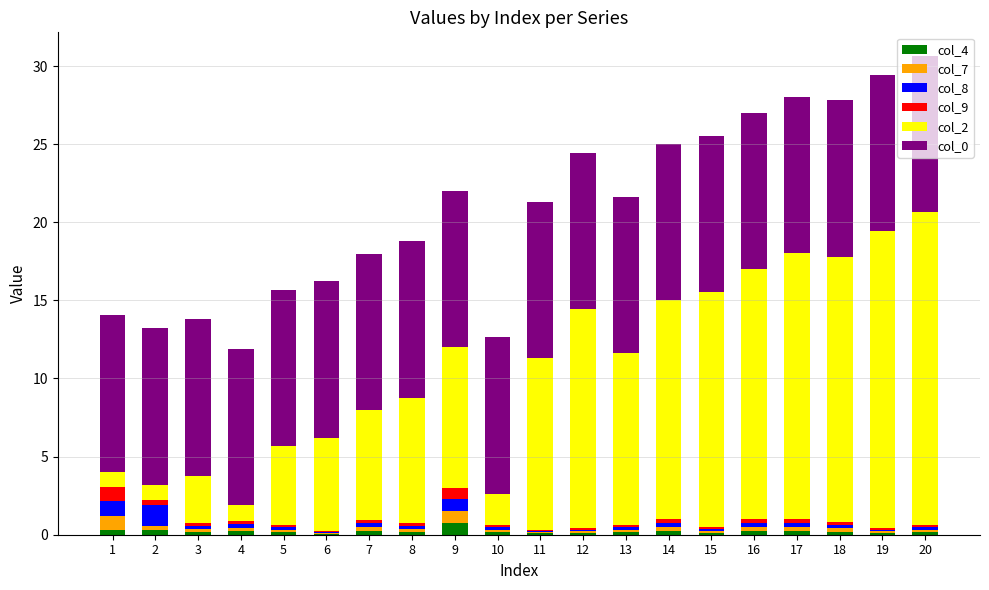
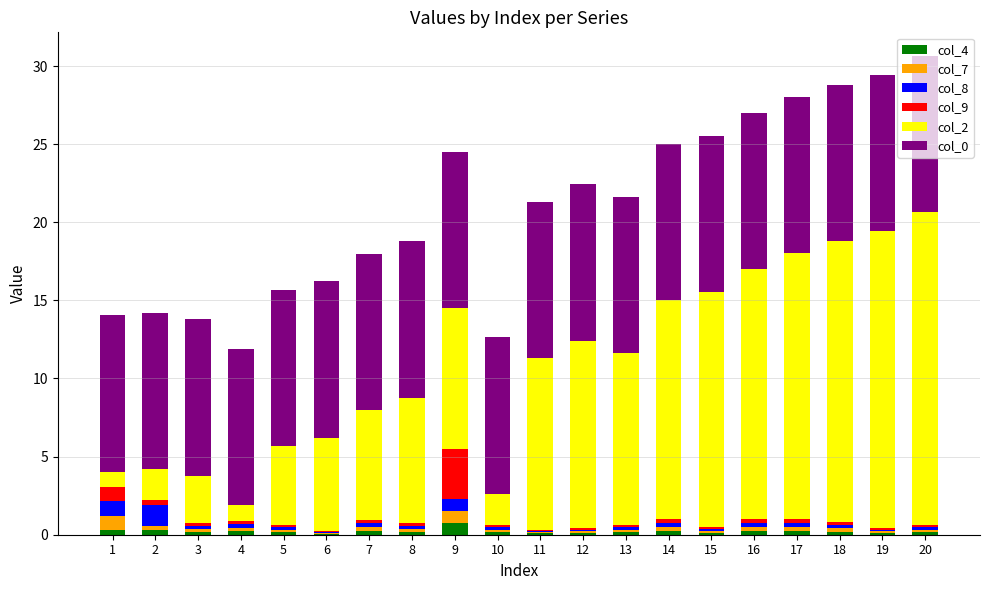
  {
    "col_4": {
      "1": 0.3,
      "2": 0.3,
      "3": 0.2,
      "4": 0.2,
      "5": 0.2,
      "7": 0.2,
      "8": 0.2,
      "9": 0.8,
      "14": 0.3,
      "16": 0.2,
      "17": 0.3,
      "18": 0.2
    },
    "col_7": {
      "1": 0.9,
      "2": 0.3,
      "3": 0.2,
      "4": 0.2,
      "5": 0.2,
      "7": 0.2,
      "8": 0.2,
      "9": 0.8,
      "14": 0.3,
      "16": 0.2,
      "17": 0.3,
      "18": 0.2
    },
    "col_8": {
      "1": 0.9,
      "2": 1.3,
      "3": 0.2,
      "4": 0.2,
      "5": 0.2,
      "7": 0.2,
      "8": 0.2,
      "9": 0.8,
      "14": 0.3,
      "16": 0.2,
      "17": 0.3,
      "18": 0.2
    },
    "col_9": {
      "1": 0.9,
      "2": 0.3,
      "3": 0.2,
      "4": 0.2,
      "5": 0.2,
      "7": 0.2,
      "8": 0.2,
-     "9": 0.8,
+     "9": 3.2,
      "14": 0.3,
      "16": 0.2,
      "17": 0.3,
      "18": 0.2
    },
    "col_2": {
      "1": 1,
-     "2": 1,
+     "2": 2,
      "3": 3,
      "4": 1,
      "5": 5,
      "6": 6,
      "7": 7,
      "8": 8,
      "9": 9,
      "10": 2,
      "11": 11,
-     "12": 14,
+     "12": 12,
      "13": 11,
      "14": 14,
      "15": 15,
      "16": 16,
      "17": 17,
-     "18": 17,
+     "18": 18,
      "19": 19,
      "20": 20
    },
    "col_0": {
      "1": 10.0,
      "2": 10.0,
      "3": 10.0,
      "4": 10.0,
      "5": 10.0,
      "6": 10.0,
      "7": 10.0,
      "8": 10.0,
      "9": 10.0,
      "10": 10.0,
      "11": 10.0,
      "12": 10.0,
      "13": 10.0,
      "14": 10.0,
      "15": 10.0,
      "16": 10.0,
      "17": 10.0,
      "18": 10.0,
      "19": 10.0
    }
  }
